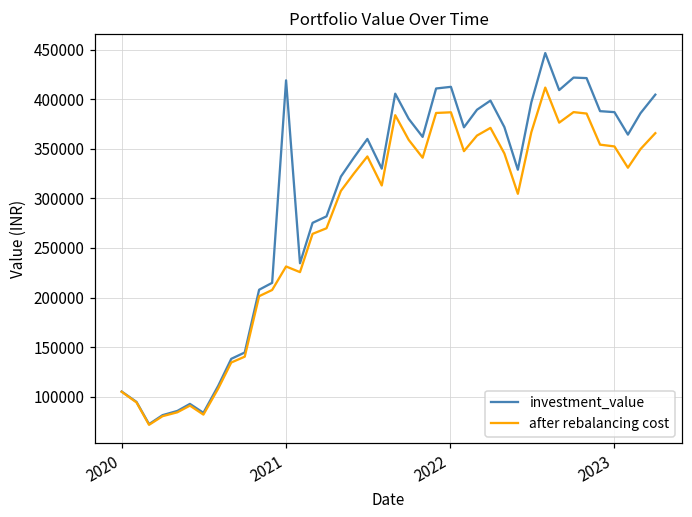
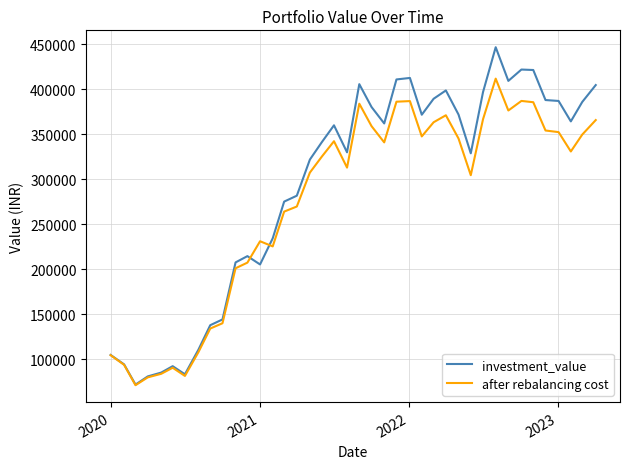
  {
    "investment_value": {
-     "2021": 420000
+     "2021": 210000
    },
    "after rebalancing cost": {
      "2021": 230000
    }
  }
